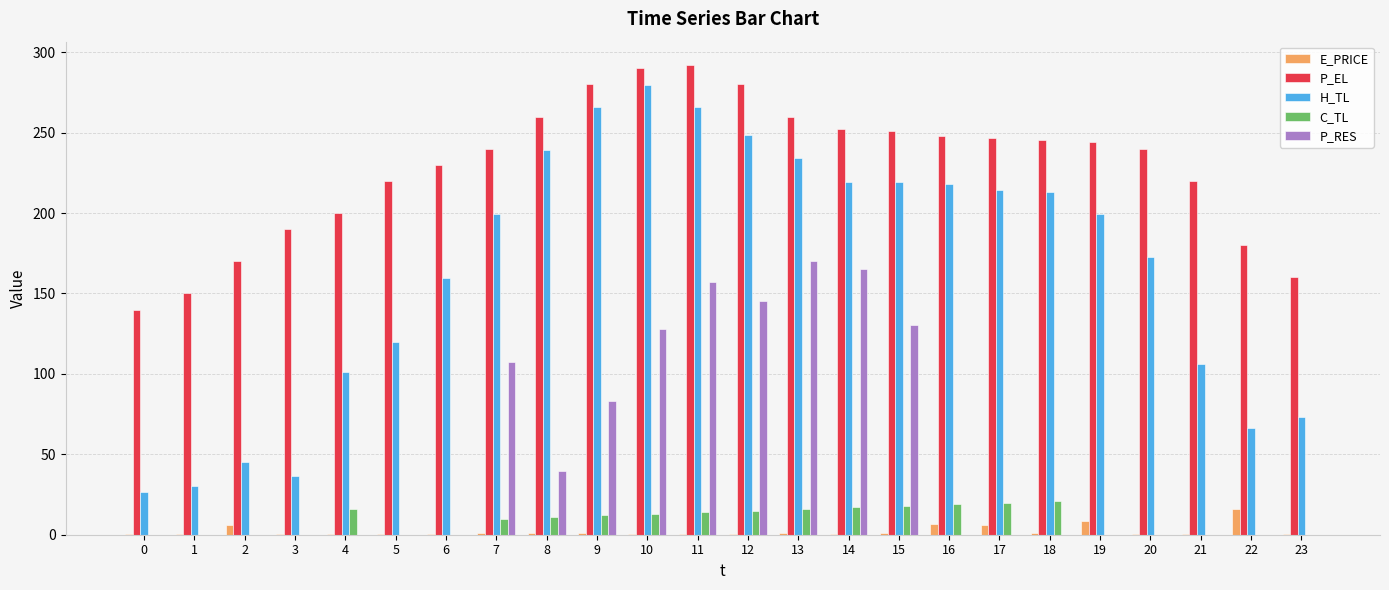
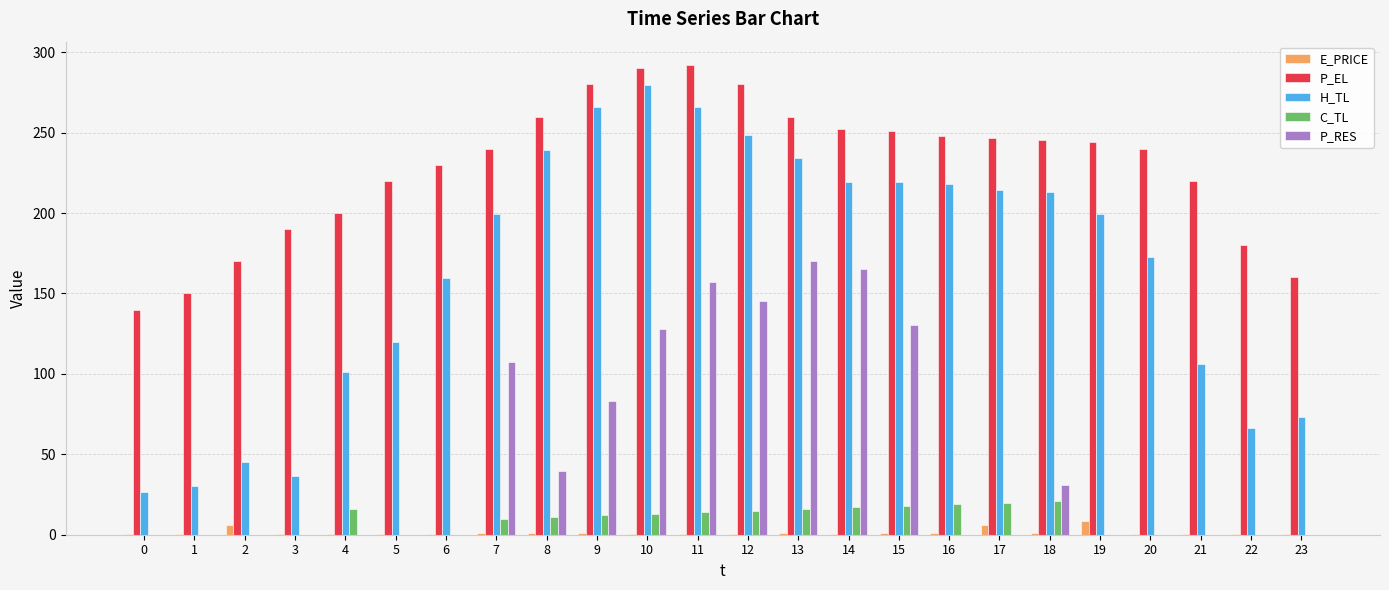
  {
    "E_PRICE": {
      "2": 6,
-     "16": 7,
+     "16": 1,
      "17": 6,
      "19": 8,
-     "22": 16
+     "22": 0
    },
    "P_EL": {
      "0": 140,
      "1": 150,
      "2": 170,
      "3": 190,
      "4": 200,
      "5": 220,
      "6": 230,
      "7": 240,
      "8": 260,
      "9": 280,
      "10": 290,
      "11": 292,
      "12": 280,
      "13": 260,
      "14": 252,
      "15": 251,
      "16": 248,
      "17": 246,
      "18": 246,
      "19": 244,
      "20": 240,
      "21": 220,
      "22": 180,
      "23": 160
    },
    "H_TL": {
      "0": 27,
      "1": 31,
      "2": 45,
      "3": 37,
      "4": 101,
      "5": 120,
      "6": 160,
      "7": 199,
      "8": 239,
      "9": 266,
      "10": 279,
      "11": 266,
      "12": 249,
      "13": 234,
      "14": 219,
      "15": 219,
      "16": 218,
      "17": 214,
      "18": 213,
      "19": 200,
      "20": 173,
      "21": 106,
      "22": 67,
      "23": 73
    },
    "C_TL": {
      "0": 0,
      "1": 0,
      "2": 0,
      "3": 0,
      "4": 16,
      "5": 0,
      "6": 0,
      "7": 10,
      "8": 11,
      "9": 12,
      "10": 13,
      "11": 14,
      "12": 15,
      "13": 16,
      "14": 17,
      "15": 18,
      "16": 19,
      "17": 20,
      "18": 21,
      "19": 0,
      "20": 0,
      "21": 0,
      "22": 0,
      "23": 0
    },
    "P_RES": {
      "0": 0,
      "1": 0,
      "2": 0,
      "3": 0,
      "4": 0,
      "5": 0,
      "6": 0,
      "7": 108,
      "8": 40,
      "9": 83,
      "10": 128,
      "11": 157,
      "12": 146,
      "13": 170,
      "14": 166,
      "15": 130,
      "16": 0,
      "17": 0,
-     "18": 0,
+     "18": 31,
      "19": 0,
      "20": 0,
      "21": 0,
      "22": 0,
      "23": 0
    }
  }
